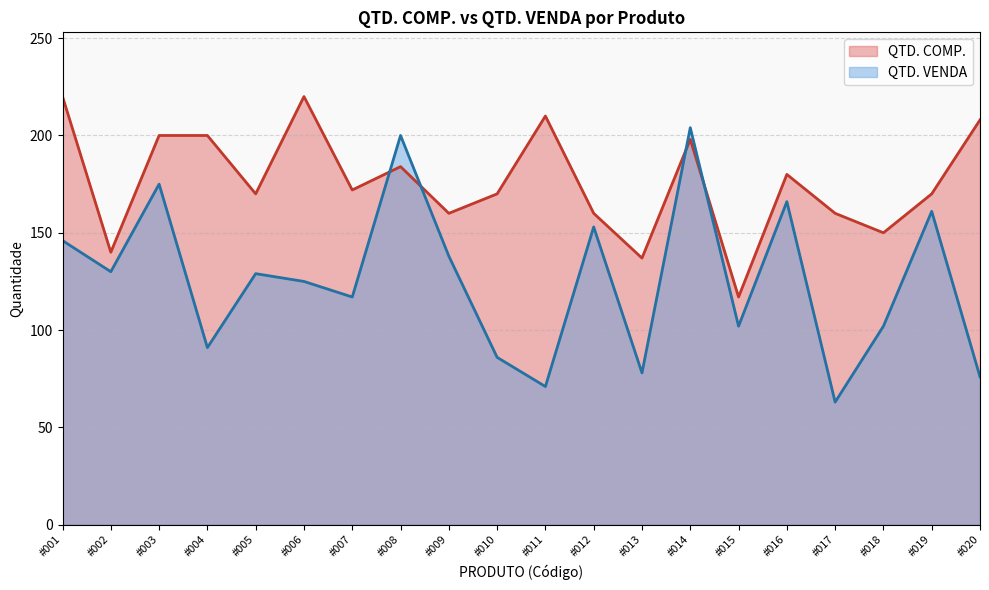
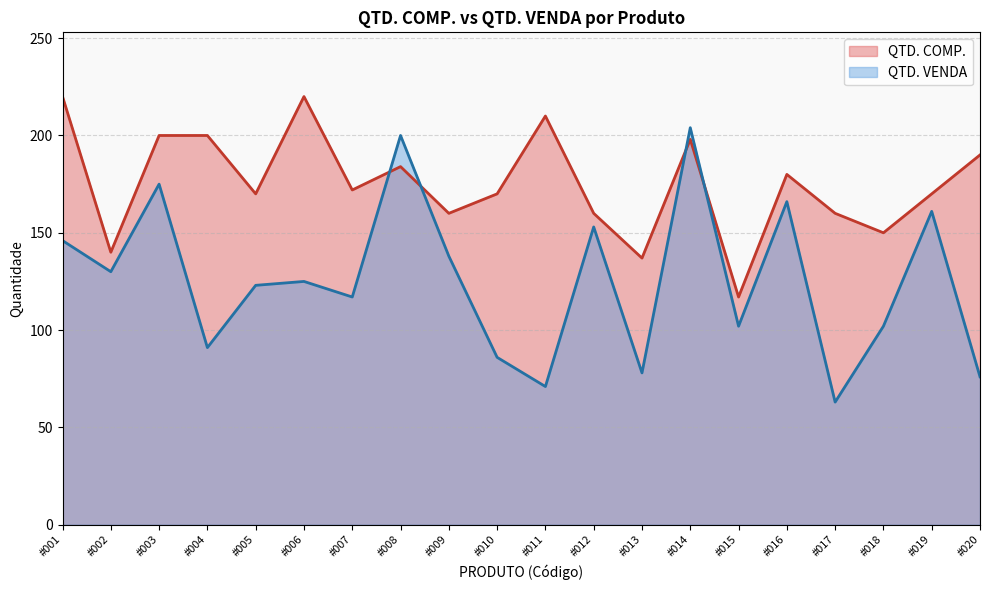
  {
    "QTD. COMP.": {
      "#001": 220,
      "#002": 140,
      "#003": 200,
      "#004": 200,
      "#005": 170,
      "#006": 220,
      "#007": 172,
      "#008": 184,
      "#009": 160,
      "#010": 170,
      "#011": 210,
      "#012": 160,
      "#013": 137,
      "#014": 198,
      "#015": 117,
      "#016": 180,
      "#017": 160,
      "#018": 150,
      "#019": 170,
-     "#020": 208
+     "#020": 190
    },
    "QTD. VENDA": {
      "#001": 146,
      "#002": 130,
      "#003": 175,
      "#004": 91,
-     "#005": 129,
+     "#005": 123,
      "#006": 125,
      "#007": 117,
      "#008": 200,
      "#009": 138,
      "#010": 86,
      "#011": 71,
      "#012": 153,
      "#013": 78,
      "#014": 204,
      "#015": 102,
      "#016": 166,
      "#017": 63,
      "#018": 102,
      "#019": 161,
      "#020": 76
    }
  }
